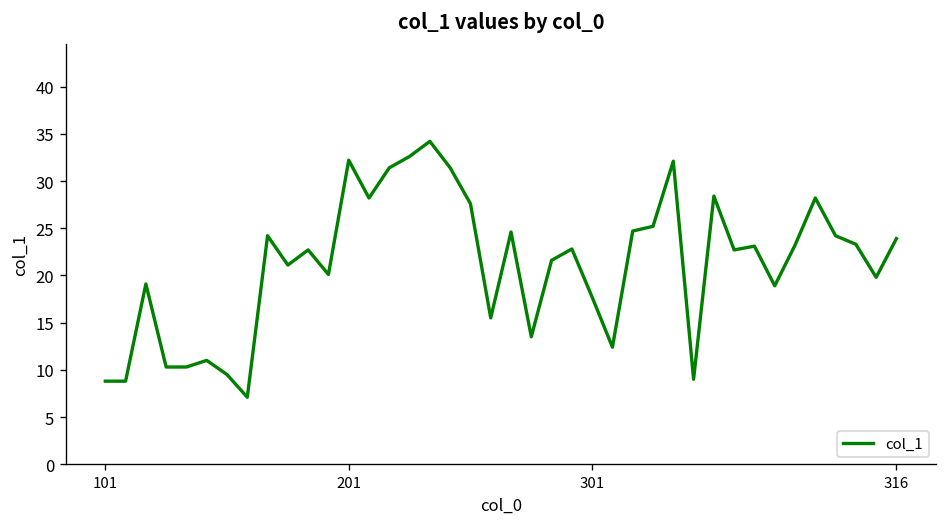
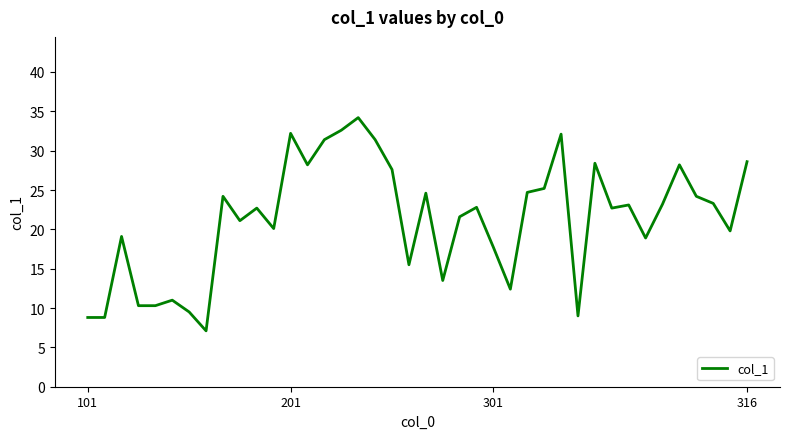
  {
    "101": 9,
    "201": 32,
    "301": 18,
-   "316": 24
+   "316": 29
  }
